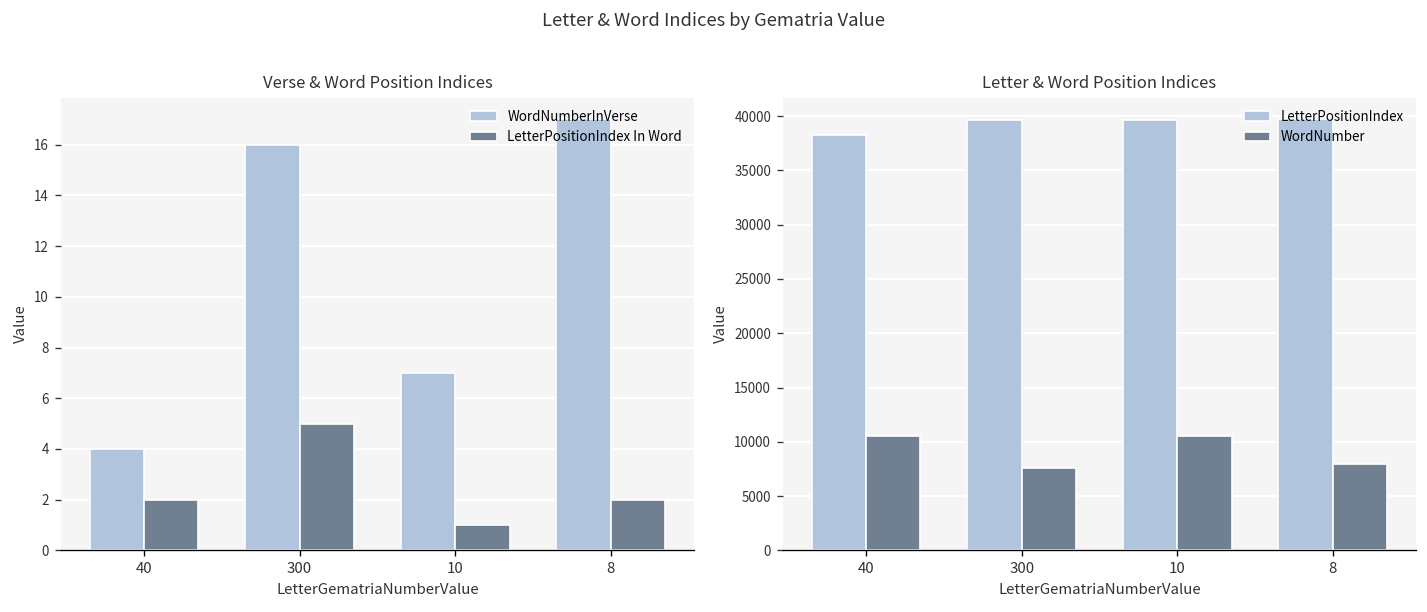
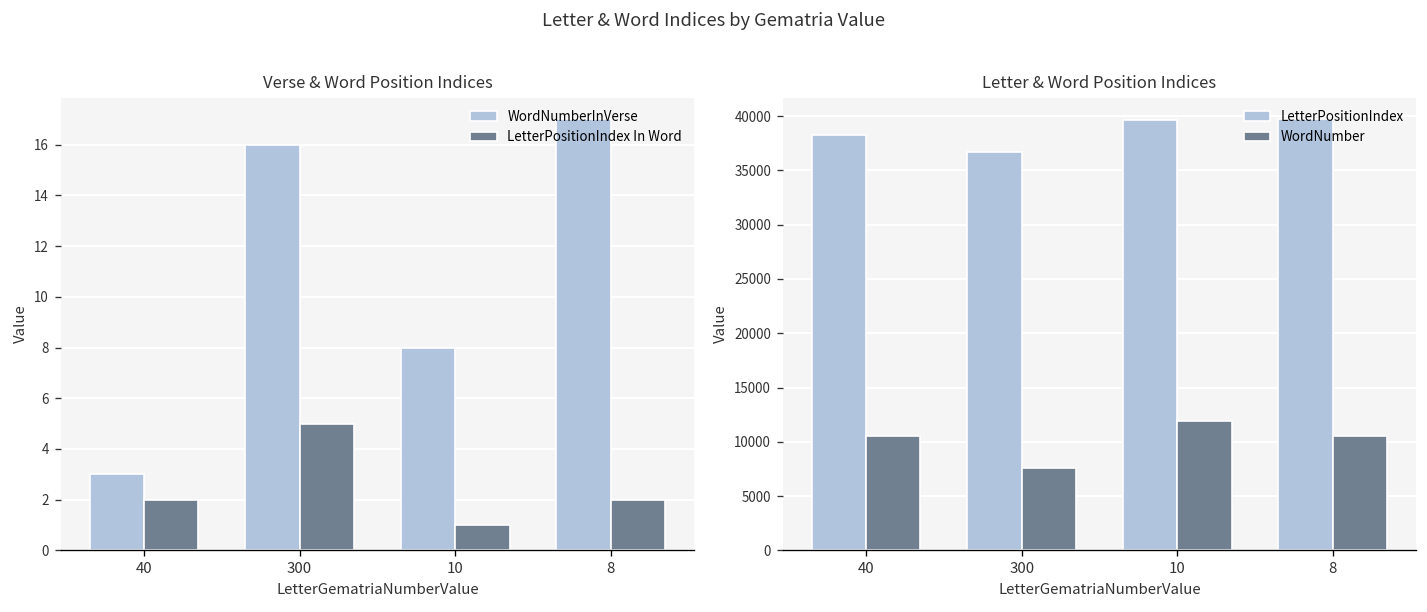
  {
    "Verse & Word Position Indices": {
      "WordNumberInVerse": {
-       "40": 4,
+       "40": 3,
        "300": 16,
-       "10": 7,
+       "10": 8,
        "8": 17
      },
      "LetterPositionIndex In Word": {
        "40": 2,
        "300": 5,
        "10": 1,
        "8": 2
      }
    },
    "Letter & Word Position Indices": {
      "LetterPositionIndex": {
        "40": 38000,
-       "300": 40000,
+       "300": 37000,
        "10": 40000,
        "8": 40000
      },
      "WordNumber": {
        "40": 11000,
        "300": 8000,
-       "10": 11000,
-       "8": 8000
+       "10": 12000,
+       "8": 11000
      }
    }
  }
